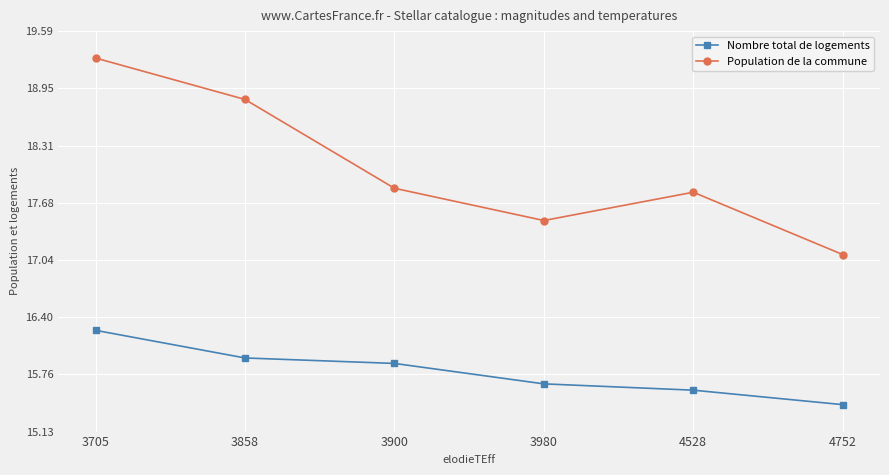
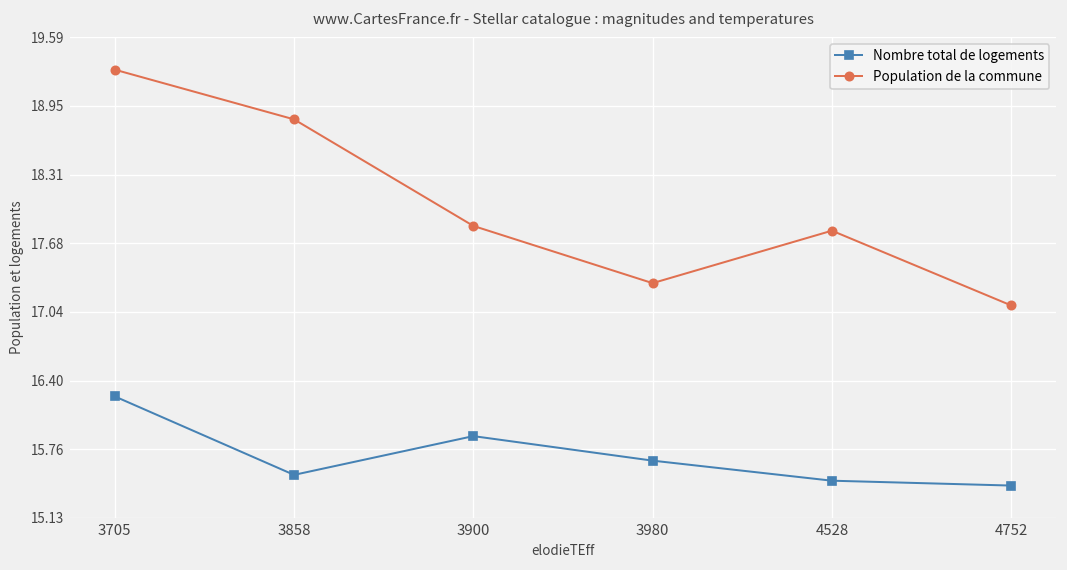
  {
    "Nombre total de logements": {
      "3705": 16.3,
-     "3858": 15.9,
+     "3858": 15.5,
      "3900": 15.9,
      "3980": 15.7,
-     "4528": 15.6,
+     "4528": 15.5,
      "4752": 15.4
    },
    "Population de la commune": {
      "3705": 19.3,
      "3858": 18.8,
      "3900": 17.8,
-     "3980": 17.5,
+     "3980": 17.3,
      "4528": 17.8,
      "4752": 17.1
    }
  }
